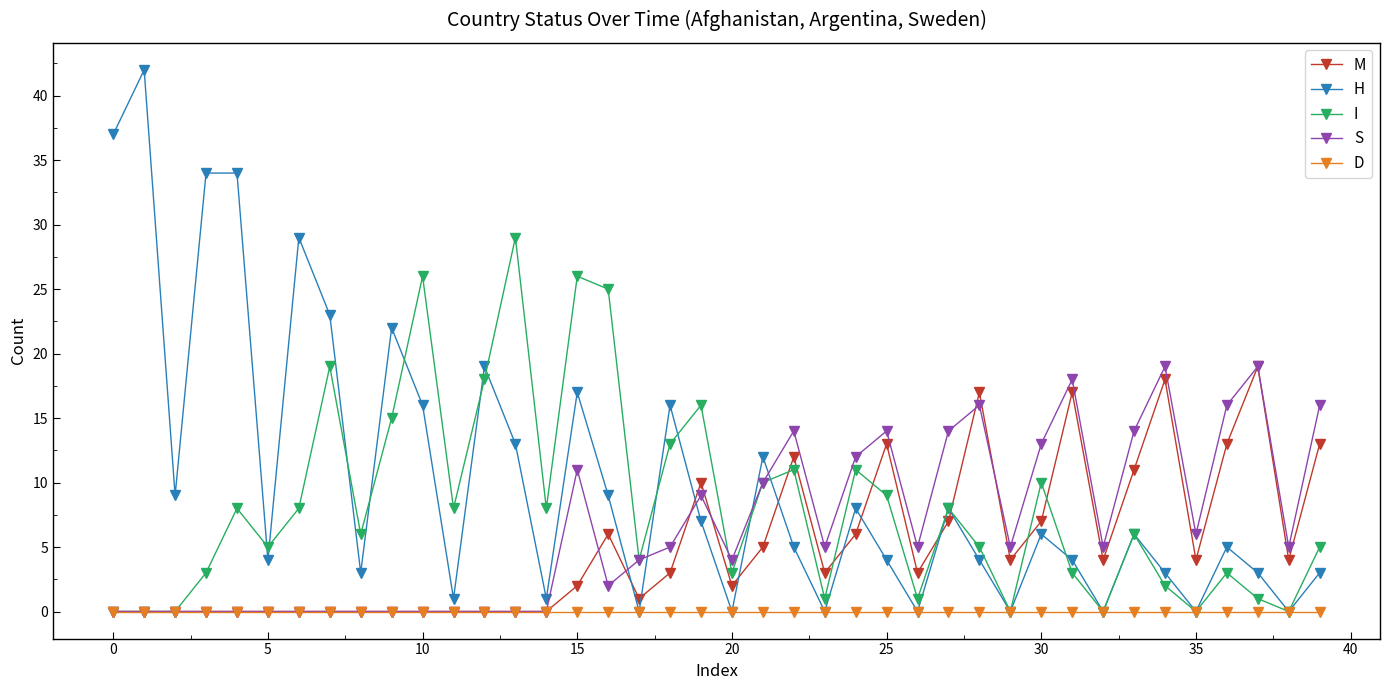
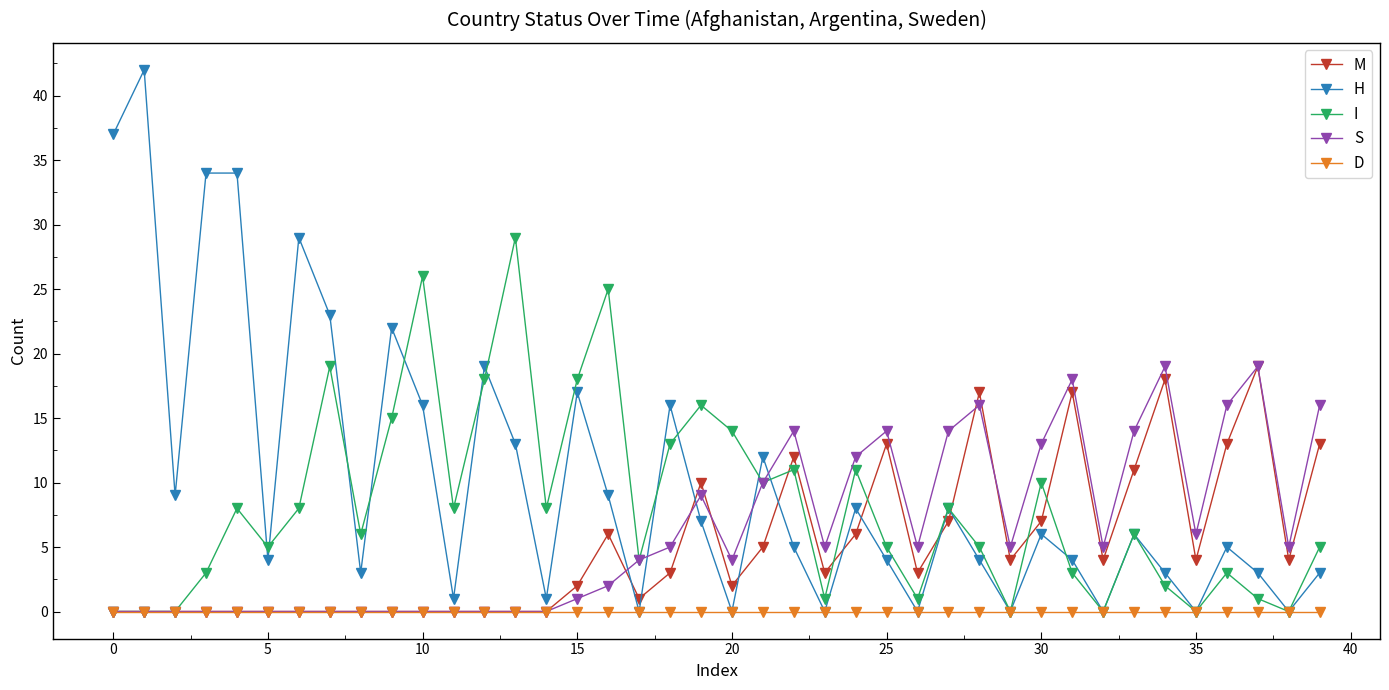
  {
    "M": {
      "15": 2,
      "20": 2,
      "25": 13,
      "30": 7,
      "35": 4
    },
    "H": {
      "0": 37,
      "5": 4,
      "10": 16,
      "15": 17,
      "25": 4,
      "30": 6
    },
    "I": {
      "5": 5,
      "10": 26,
-     "15": 26,
-     "20": 3,
-     "25": 9,
+     "15": 18,
+     "20": 14,
+     "25": 5,
      "30": 10
    },
    "S": {
-     "15": 11,
+     "15": 1,
      "20": 4,
      "25": 14,
      "30": 13,
      "35": 6
    },
    "D": {
      "15": 0,
      "25": 0,
      "30": 0
    }
  }
